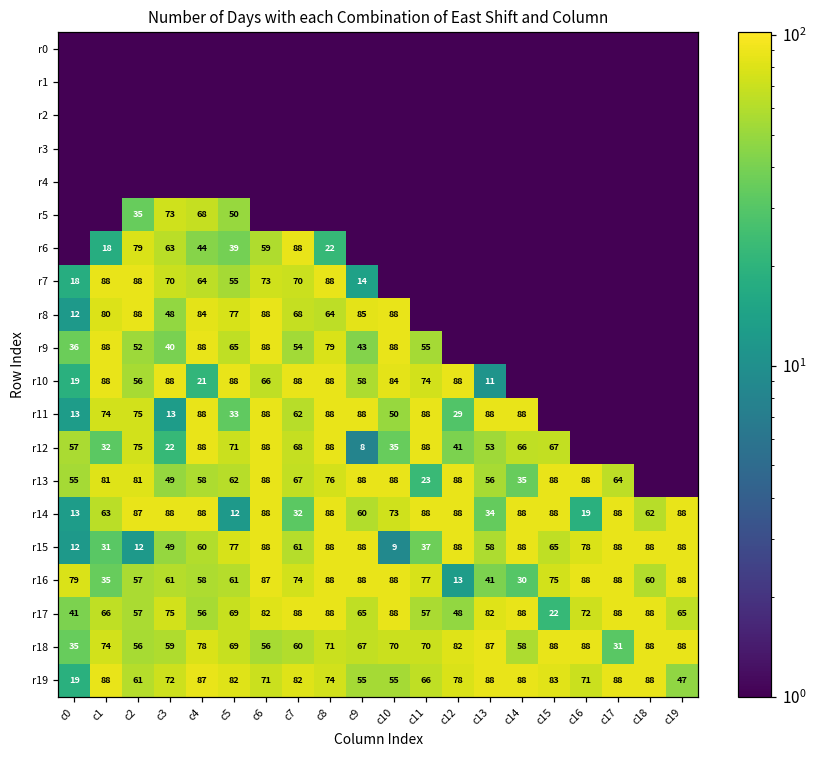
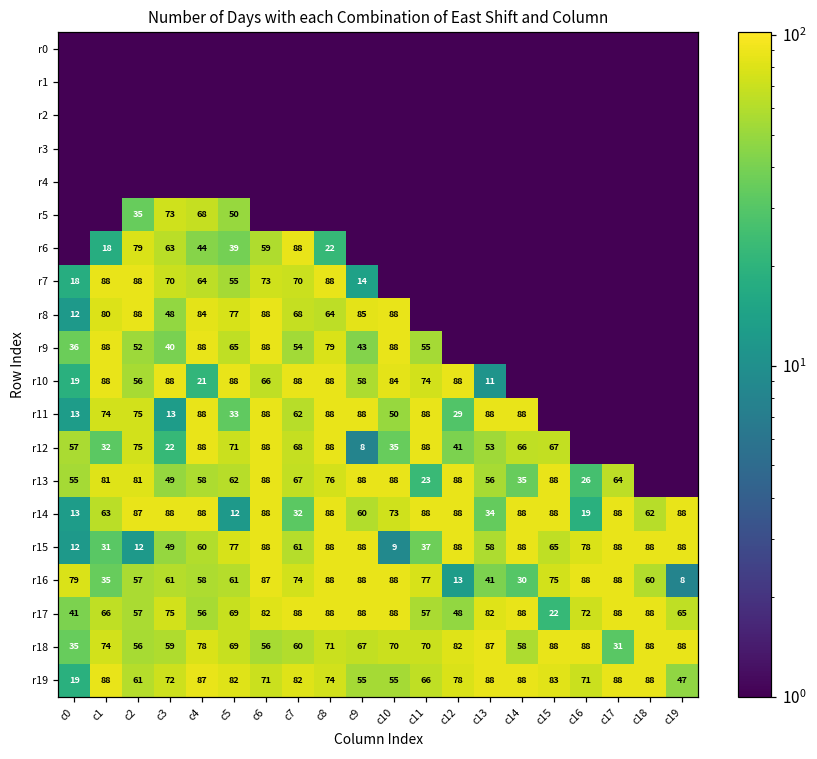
  {
    "r13": {
      "c0": 55,
      "c1": 81,
      "c2": 81,
      "c3": 49,
      "c4": 58,
      "c5": 62,
      "c6": 88,
      "c7": 67,
      "c8": 76,
      "c9": 88,
      "c10": 88,
      "c11": 23,
      "c12": 88,
      "c13": 56,
      "c14": 35,
      "c15": 88,
-     "c16": 88,
+     "c16": 26,
      "c17": 64
    },
    "r16": {
      "c0": 79,
      "c1": 35,
      "c2": 57,
      "c3": 61,
      "c4": 58,
      "c5": 61,
      "c6": 87,
      "c7": 74,
      "c8": 88,
      "c9": 88,
      "c10": 88,
      "c11": 77,
      "c12": 13,
      "c13": 41,
      "c14": 30,
      "c15": 75,
      "c16": 88,
      "c17": 88,
      "c18": 60,
-     "c19": 88
+     "c19": 8
    },
    "r17": {
      "c0": 41,
      "c1": 66,
      "c2": 57,
      "c3": 75,
      "c4": 56,
      "c5": 69,
      "c6": 82,
      "c7": 88,
      "c8": 88,
-     "c9": 65,
+     "c9": 88,
      "c10": 88,
      "c11": 57,
      "c12": 48,
      "c13": 82,
      "c14": 88,
      "c15": 22,
      "c16": 72,
      "c17": 88,
      "c18": 88,
      "c19": 65
    }
  }
